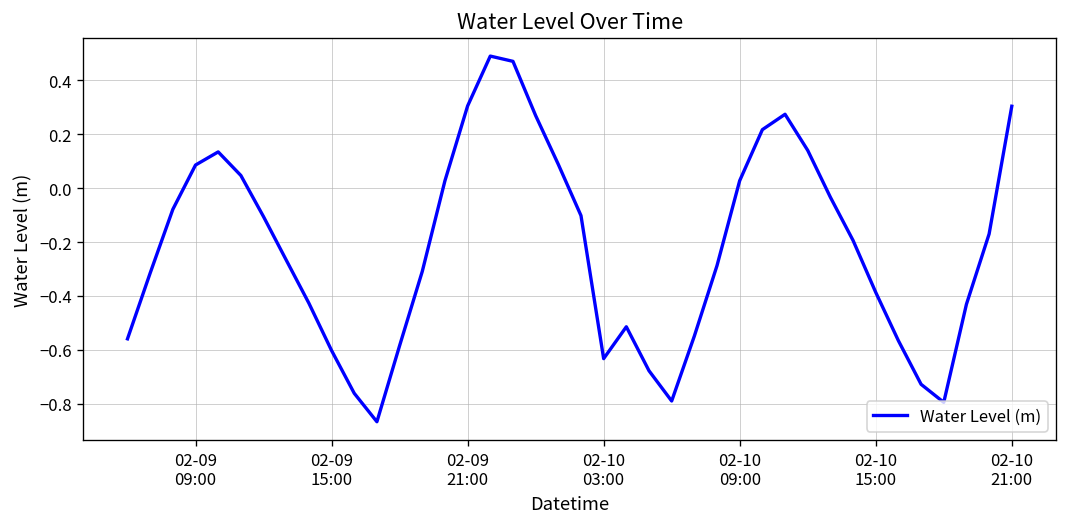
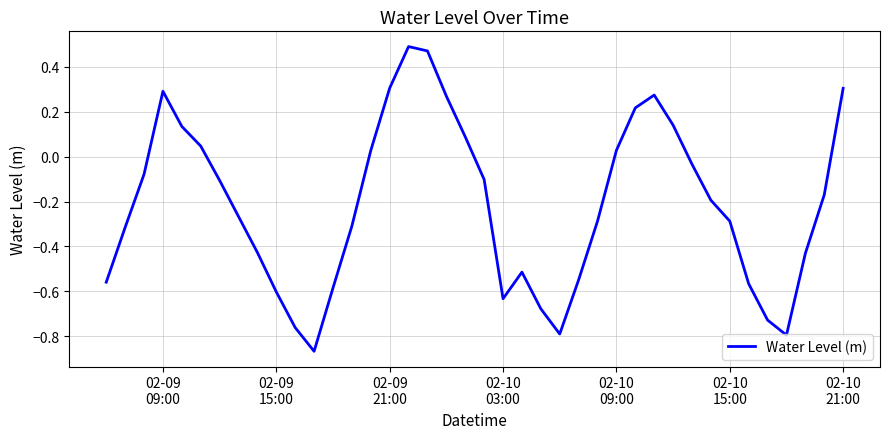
  {
-   "02-09 09:00": 0.09,
+   "02-09 09:00": 0.29,
    "02-09 15:00": -0.60,
    "02-09 21:00": 0.30,
    "02-10 03:00": -0.63,
    "02-10 09:00": 0.03,
-   "02-10 15:00": -0.39,
+   "02-10 15:00": -0.29,
    "02-10 21:00": 0.30
  }
